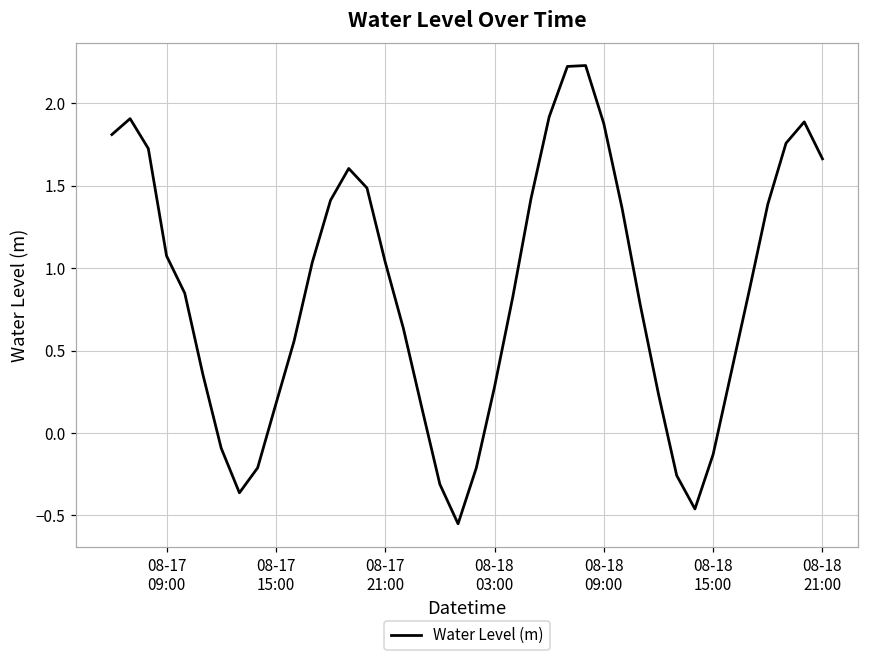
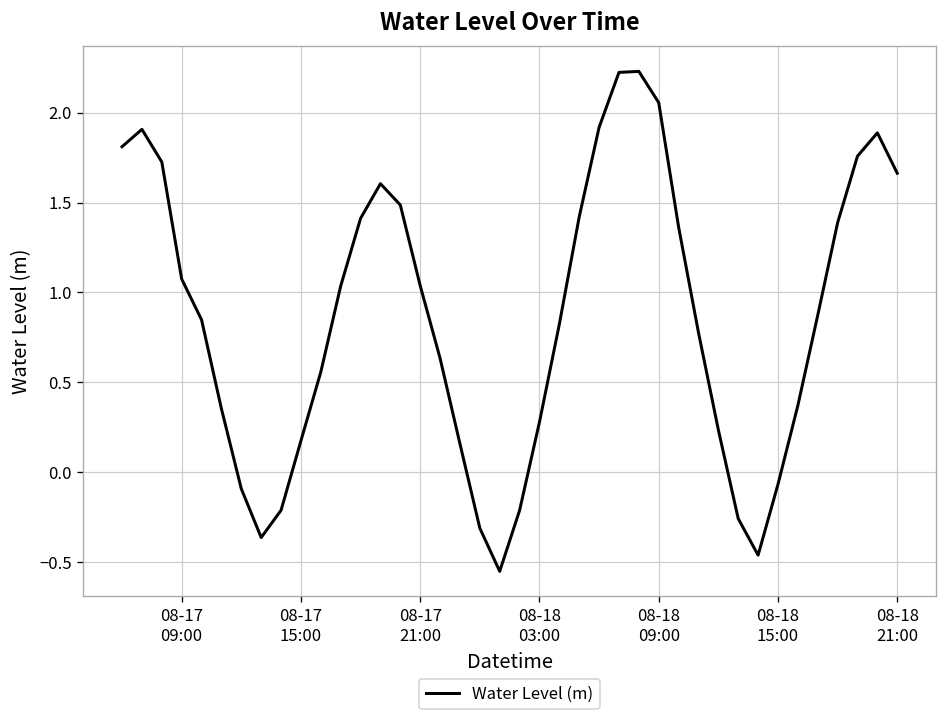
  {
    "08-17 09:00": 1.07,
    "08-17 15:00": 0.18,
    "08-17 21:00": 1.04,
    "08-18 03:00": 0.28,
-   "08-18 09:00": 1.88,
-   "08-18 15:00": -0.13,
+   "08-18 09:00": 2.06,
+   "08-18 15:00": -0.07,
    "08-18 21:00": 1.66
  }
